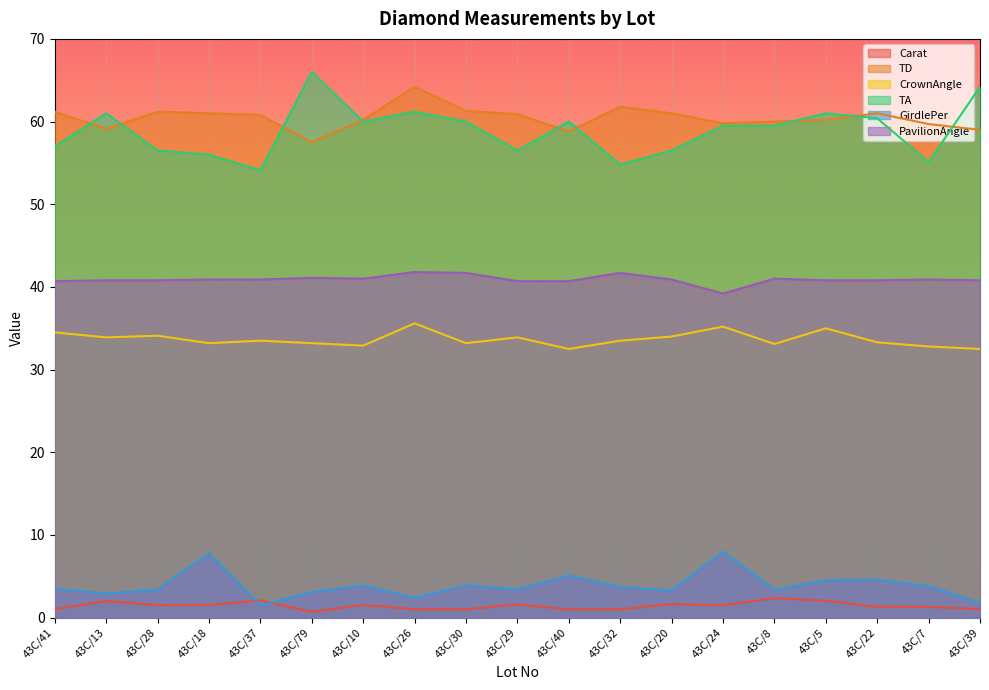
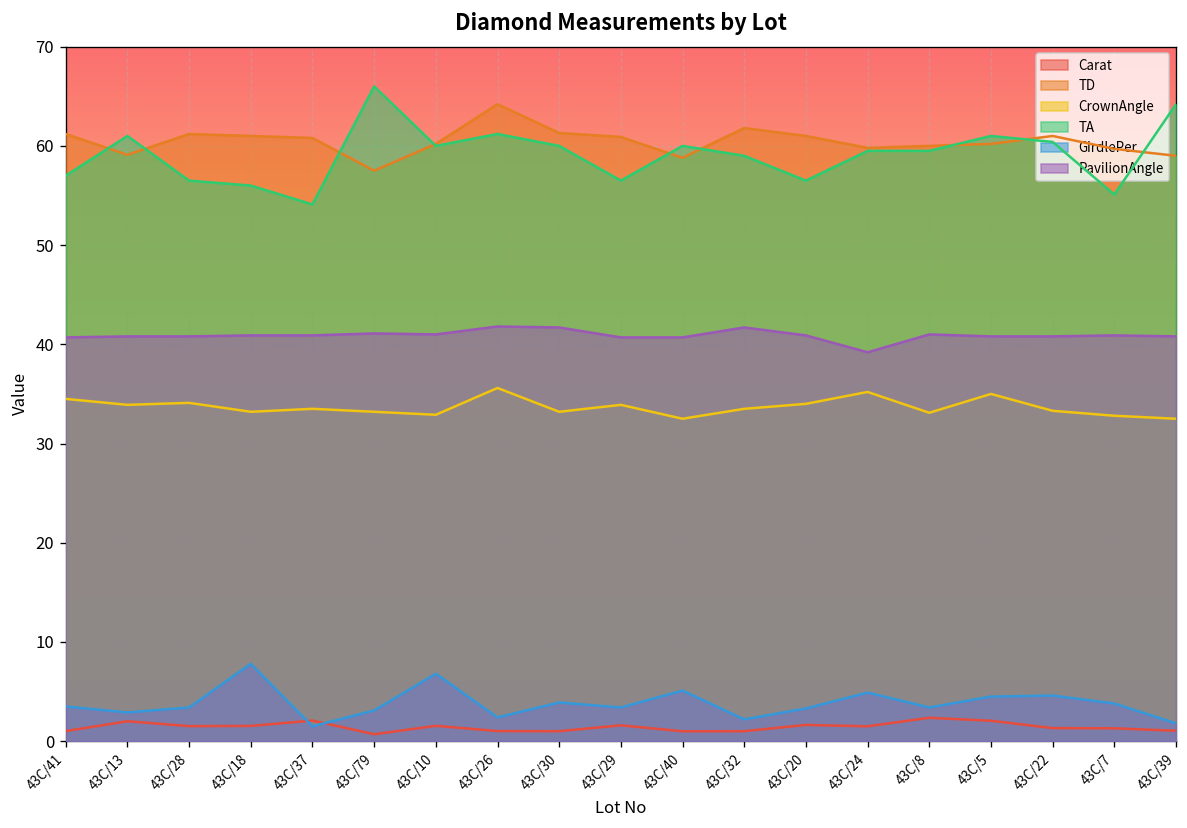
  {
    "TA": {
      "43C/41": 57,
      "43C/13": 61,
      "43C/28": 57,
      "43C/18": 56,
      "43C/37": 54,
      "43C/79": 66,
      "43C/26": 61,
      "43C/30": 60,
      "43C/29": 57,
      "43C/40": 60,
-     "43C/32": 55,
+     "43C/32": 59,
      "43C/20": 57,
      "43C/8": 60,
      "43C/5": 61,
      "43C/7": 55,
      "43C/39": 64
    },
    "GirdlePer": {
      "43C/41": 4,
      "43C/13": 3,
      "43C/28": 3,
      "43C/18": 8,
      "43C/37": 2,
      "43C/79": 3,
-     "43C/10": 4,
+     "43C/10": 7,
      "43C/26": 2,
      "43C/30": 4,
      "43C/29": 3,
      "43C/40": 5,
-     "43C/32": 4,
+     "43C/32": 2,
      "43C/20": 3,
-     "43C/24": 8,
+     "43C/24": 5,
      "43C/8": 3,
      "43C/5": 5,
      "43C/22": 5,
      "43C/7": 4,
      "43C/39": 2
    },
    "PavilionAngle": {
      "43C/41": 41,
      "43C/13": 41,
      "43C/28": 41,
      "43C/18": 41,
      "43C/37": 41,
      "43C/79": 41,
      "43C/10": 41,
      "43C/26": 42,
      "43C/30": 42,
      "43C/29": 41,
      "43C/40": 41,
      "43C/32": 42,
      "43C/20": 41,
      "43C/24": 39,
      "43C/8": 41,
      "43C/5": 41,
      "43C/22": 41,
      "43C/7": 41,
      "43C/39": 41
    }
  }
